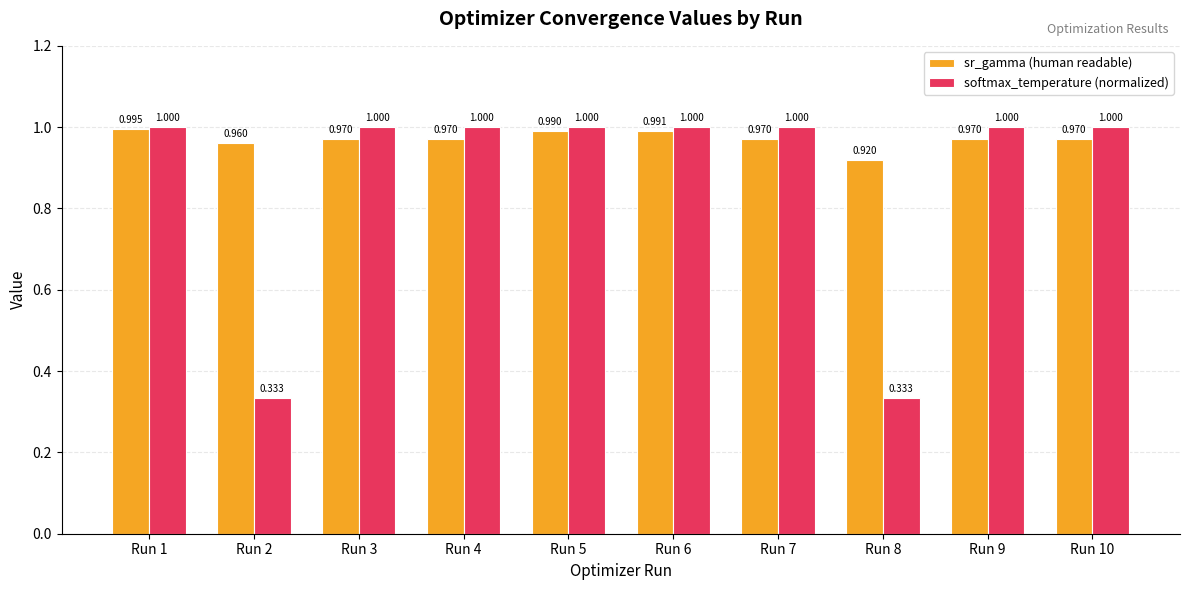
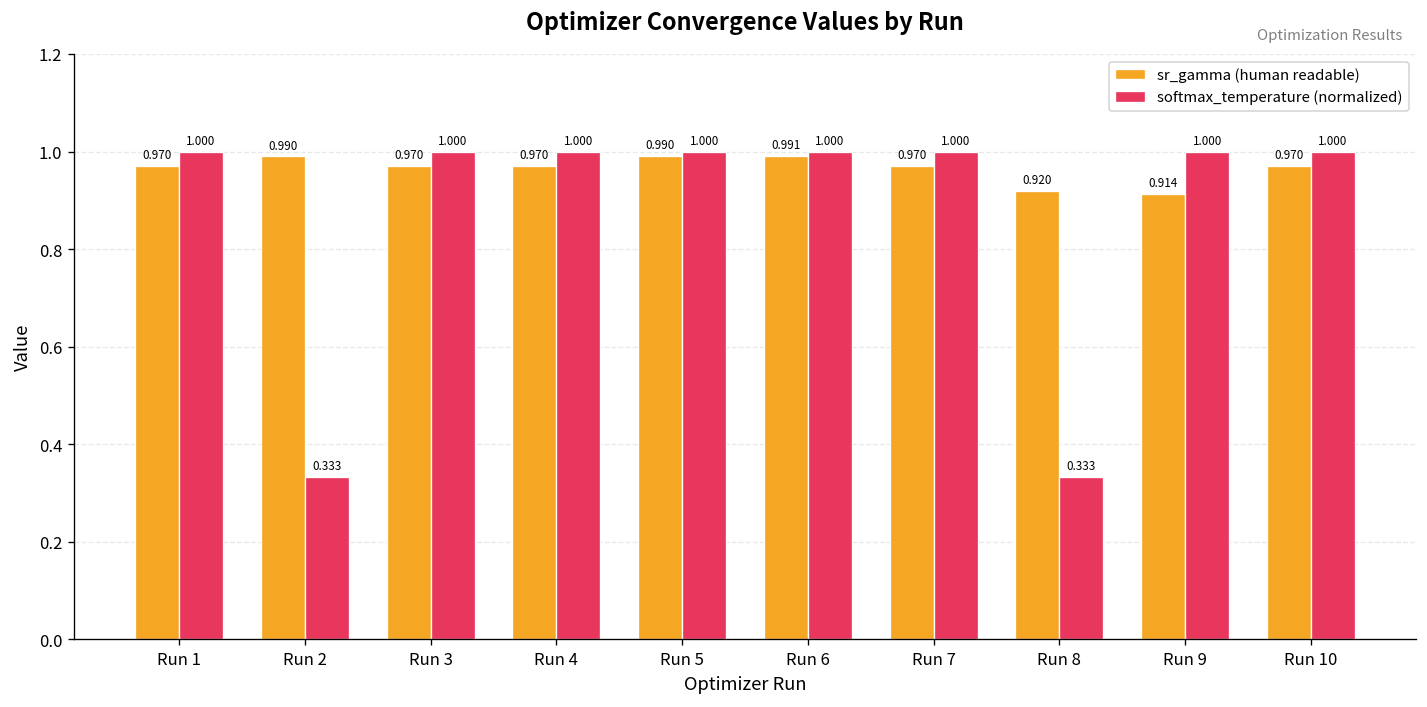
  {
    "sr_gamma (human readable)": {
-     "Run 1": 0.995,
-     "Run 2": 0.960,
+     "Run 1": 0.970,
+     "Run 2": 0.990,
      "Run 3": 0.970,
      "Run 4": 0.970,
      "Run 5": 0.990,
      "Run 6": 0.991,
      "Run 7": 0.970,
      "Run 8": 0.920,
-     "Run 9": 0.970,
+     "Run 9": 0.914,
      "Run 10": 0.970
    },
    "softmax_temperature (normalized)": {
      "Run 1": 1.000,
      "Run 2": 0.333,
      "Run 3": 1.000,
      "Run 4": 1.000,
      "Run 5": 1.000,
      "Run 6": 1.000,
      "Run 7": 1.000,
      "Run 8": 0.333,
      "Run 9": 1.000,
      "Run 10": 1.000
    }
  }
